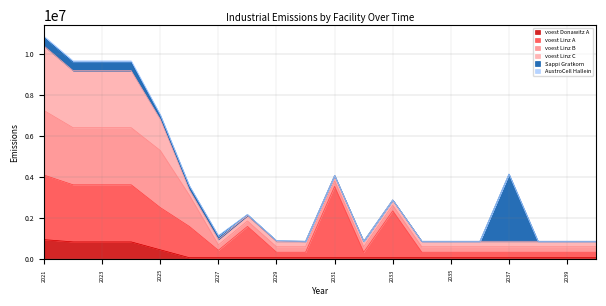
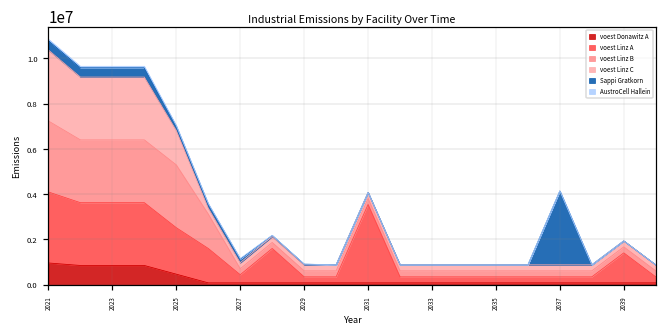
  {
    "voest Donawitz A": {
      "2021": 1000000,
      "2023": 800000,
      "2025": 500000,
      "2027": 100000,
      "2029": 100000,
      "2031": 100000,
      "2033": 100000,
      "2035": 100000,
      "2037": 100000,
      "2039": 100000
    },
    "voest Linz A": {
      "2021": 3100000,
      "2023": 2800000,
      "2025": 2100000,
      "2027": 400000,
      "2029": 300000,
      "2031": 3500000,
-     "2033": 2300000,
+     "2033": 300000,
      "2035": 300000,
      "2037": 300000,
-     "2039": 300000
+     "2039": 1300000
    }
  }
